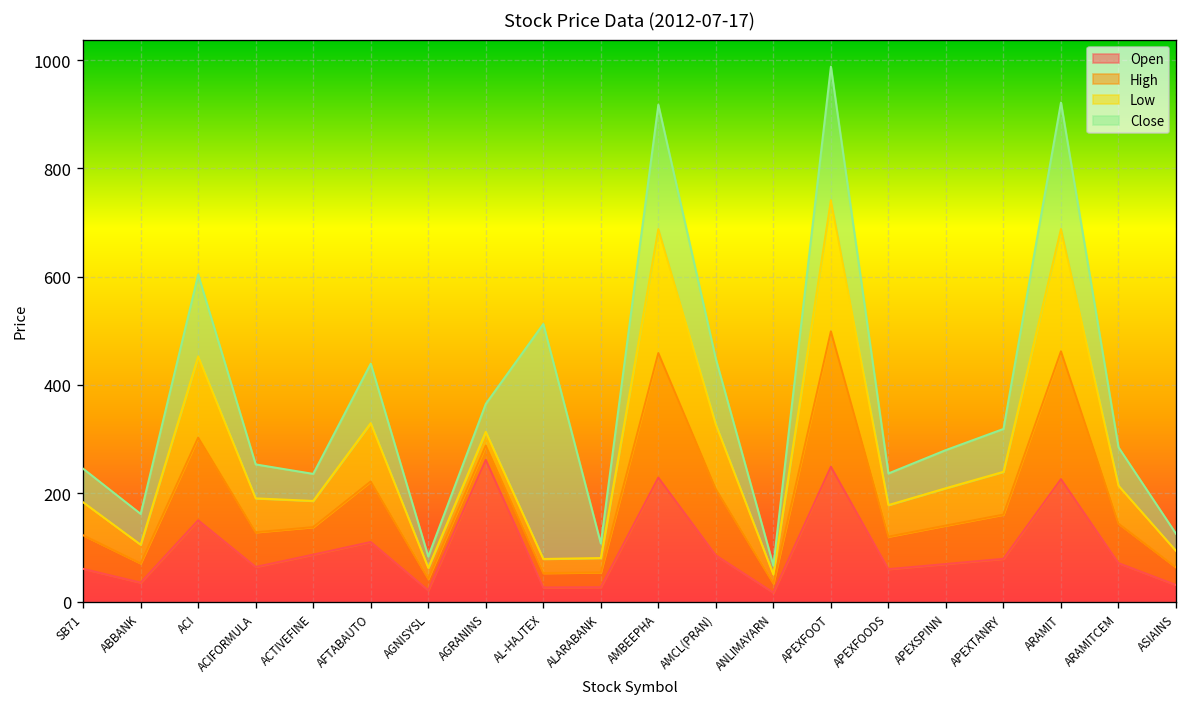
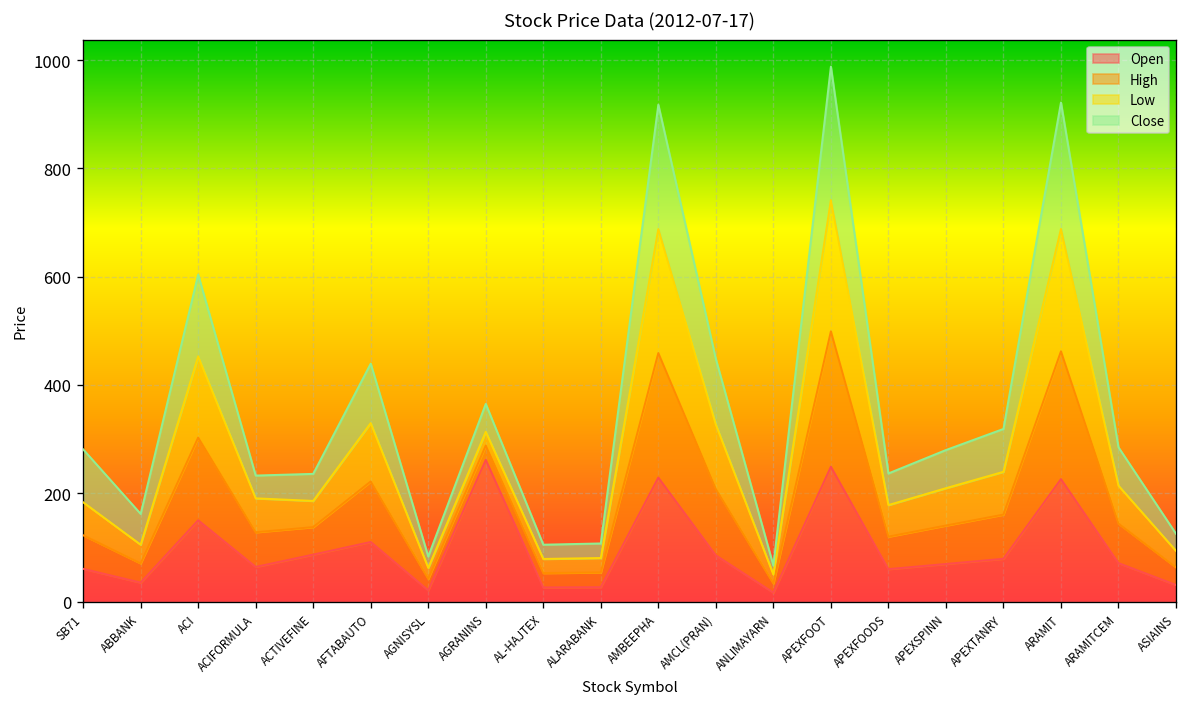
  {
    "Open": {
      "SB71": 60,
      "ABBANK": 40,
      "ACI": 150,
      "ACIFORMULA": 60,
      "ACTIVEFINE": 90,
      "AFTABAUTO": 110,
      "AGNISYSL": 20,
      "AGRANINS": 260,
      "AL-HAJTEX": 30,
      "ALARABANK": 30,
      "AMBEEPHA": 230,
      "AMCL(PRAN)": 90,
      "ANLIMAYARN": 20,
      "APEXFOOT": 250,
      "APEXFOODS": 60,
      "APEXSPINN": 70,
      "APEXTANRY": 80,
      "ARAMIT": 230,
      "ARAMITCEM": 70,
      "ASIAINS": 30
    },
    "Close": {
-     "SB71": 60,
+     "SB71": 100,
      "ABBANK": 60,
      "ACI": 150,
-     "ACIFORMULA": 60,
+     "ACIFORMULA": 40,
      "ACTIVEFINE": 50,
      "AFTABAUTO": 110,
      "AGNISYSL": 20,
      "AGRANINS": 50,
-     "AL-HAJTEX": 430,
+     "AL-HAJTEX": 30,
      "ALARABANK": 30,
      "AMBEEPHA": 230,
      "AMCL(PRAN)": 120,
      "ANLIMAYARN": 20,
      "APEXFOOT": 250,
      "APEXFOODS": 60,
      "APEXSPINN": 70,
      "APEXTANRY": 80,
      "ARAMIT": 230,
      "ARAMITCEM": 70,
      "ASIAINS": 30
    }
  }
